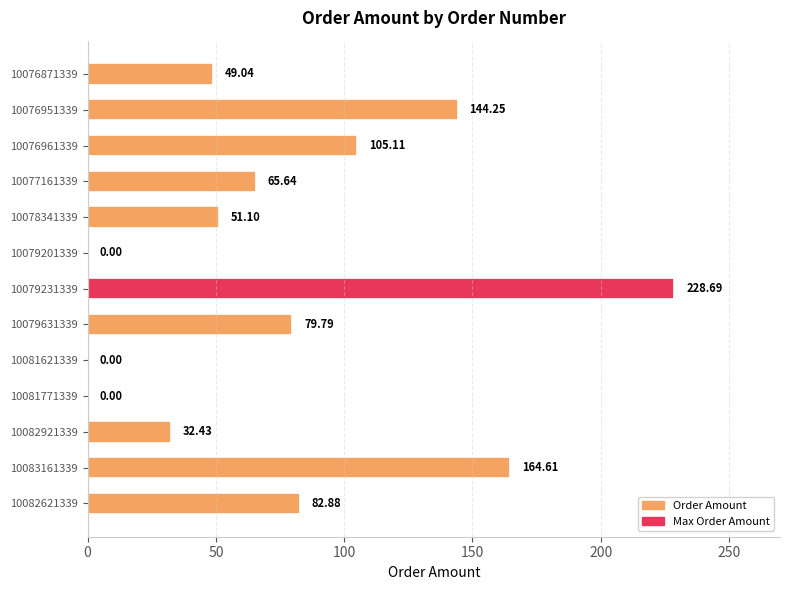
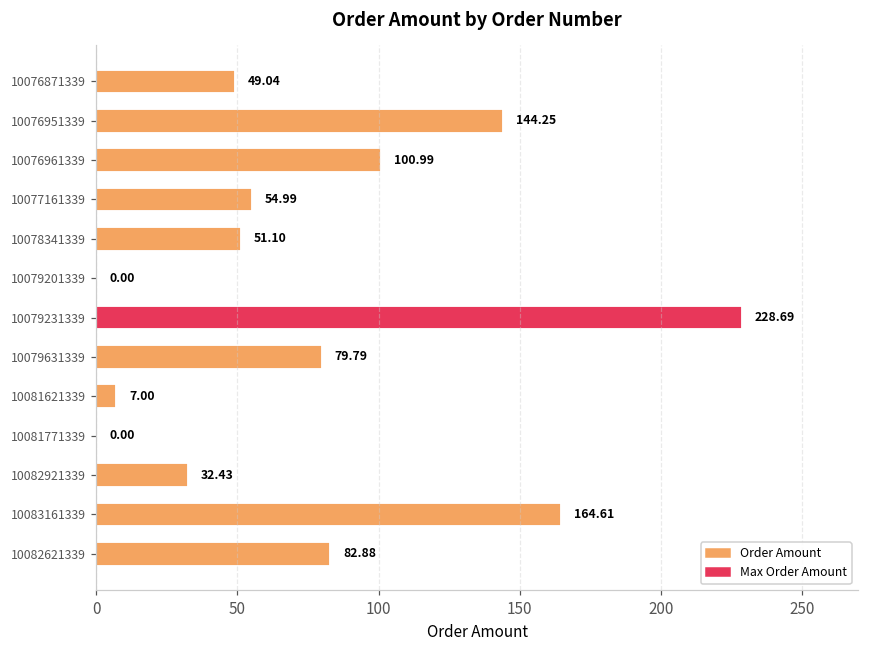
  {
    "10076871339": 49.04,
    "10076951339": 144.25,
-   "10076961339": 105.11,
-   "10077161339": 65.64,
+   "10076961339": 100.99,
+   "10077161339": 54.99,
    "10078341339": 51.10,
    "10079201339": 0.00,
    "10079231339": 228.69,
    "10079631339": 79.79,
-   "10081621339": 0.00,
+   "10081621339": 7.00,
    "10081771339": 0.00,
    "10082921339": 32.43,
    "10083161339": 164.61,
    "10082621339": 82.88
  }
